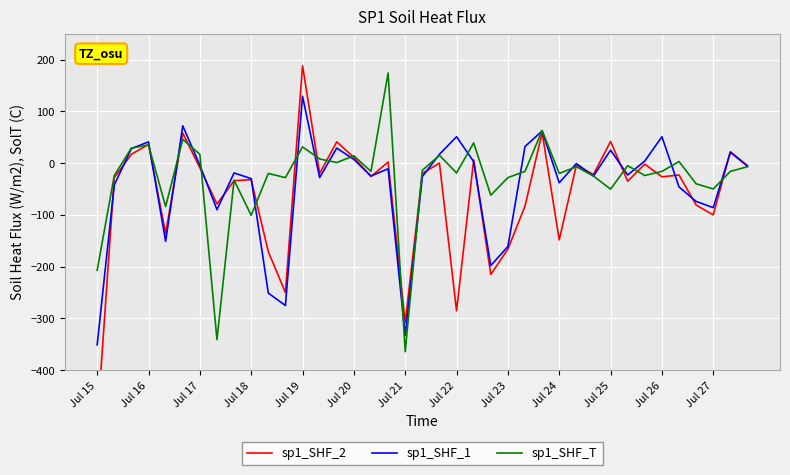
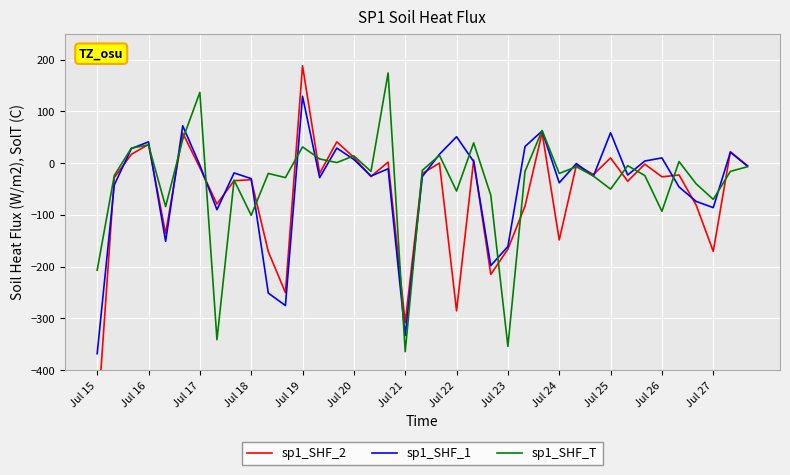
  {
    "sp1_SHF_2": {
      "Jul 19": 190,
      "Jul 21": -310,
      "Jul 22": -290,
      "Jul 23": -170,
      "Jul 24": -150,
-     "Jul 25": 40,
+     "Jul 25": 10,
      "Jul 26": -30,
-     "Jul 27": -100
+     "Jul 27": -170
    },
    "sp1_SHF_1": {
-     "Jul 15": -350,
+     "Jul 15": -370,
      "Jul 19": 130,
      "Jul 21": -330,
      "Jul 22": 50,
      "Jul 23": -160,
      "Jul 24": -40,
-     "Jul 25": 30,
-     "Jul 26": 50,
+     "Jul 25": 60,
+     "Jul 26": 10,
      "Jul 27": -90
    },
    "sp1_SHF_T": {
      "Jul 15": -210,
-     "Jul 17": 20,
+     "Jul 17": 140,
      "Jul 18": -100,
      "Jul 19": 30,
      "Jul 21": -360,
-     "Jul 22": -20,
-     "Jul 23": -30,
+     "Jul 22": -50,
+     "Jul 23": -350,
      "Jul 24": -20,
      "Jul 25": -50,
-     "Jul 26": -20,
-     "Jul 27": -50
+     "Jul 26": -90,
+     "Jul 27": -70
    }
  }
